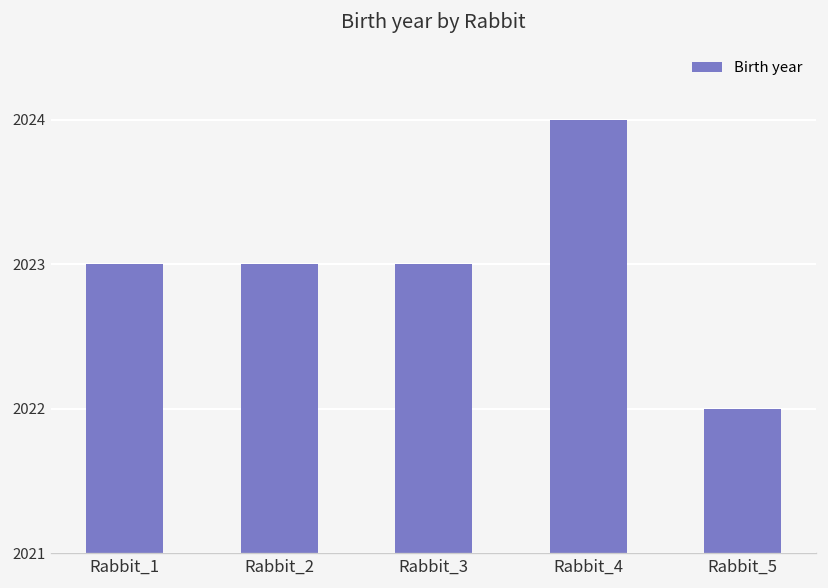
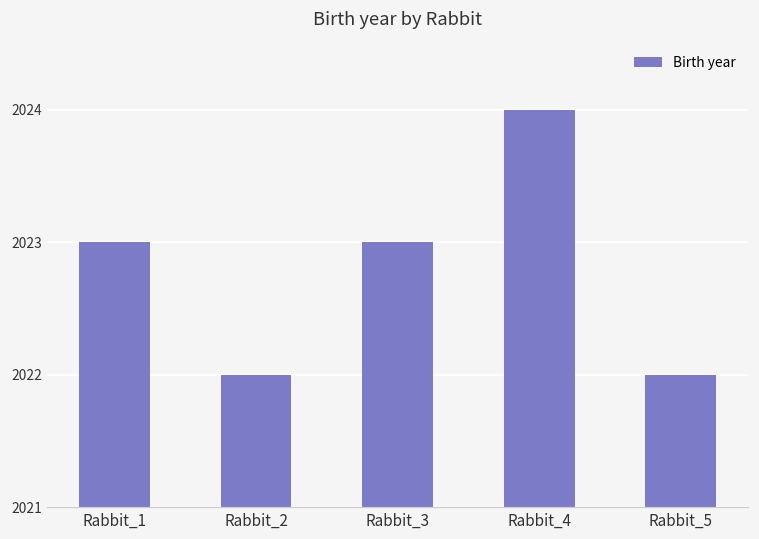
  {
    "Rabbit_1": 2023,
-   "Rabbit_2": 2023,
+   "Rabbit_2": 2022,
    "Rabbit_3": 2023,
    "Rabbit_4": 2024,
    "Rabbit_5": 2022
  }
